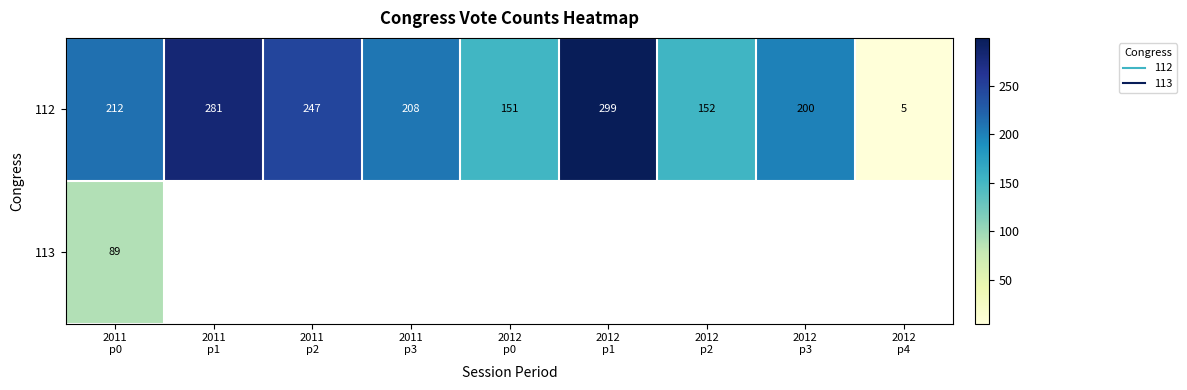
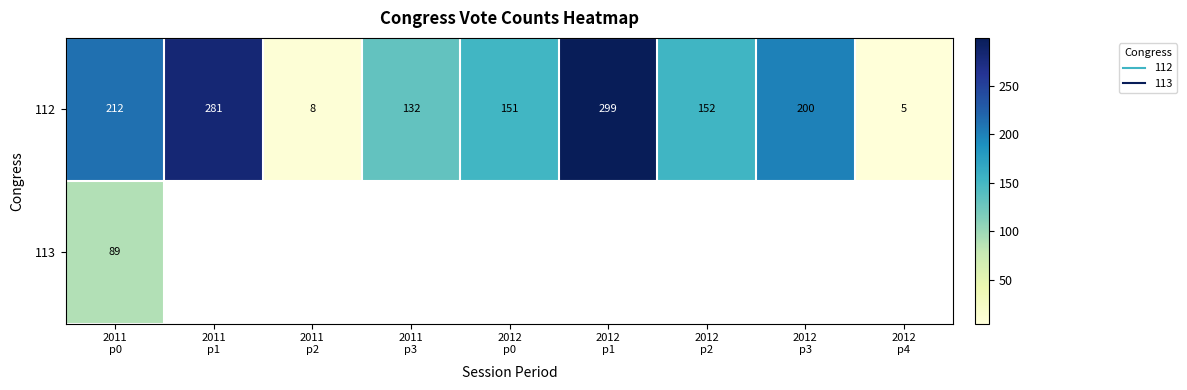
  {
    "112": {
      "2011 p0": 212,
      "2011 p1": 281,
-     "2011 p2": 247,
-     "2011 p3": 208,
+     "2011 p2": 8,
+     "2011 p3": 132,
      "2012 p0": 151,
      "2012 p1": 299,
      "2012 p2": 152,
      "2012 p3": 200,
      "2012 p4": 5
    },
    "113": {
      "2011 p0": 89
    }
  }
